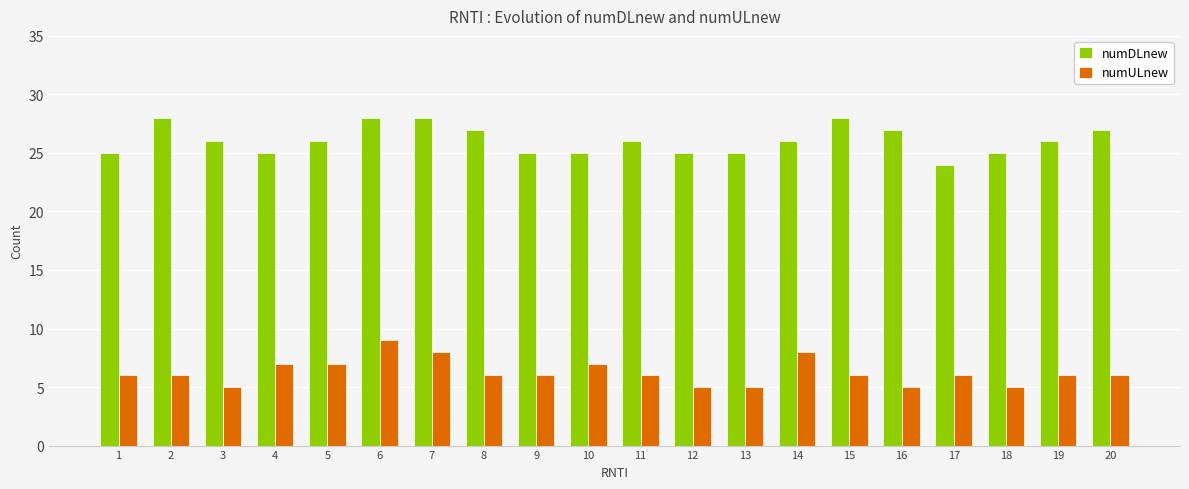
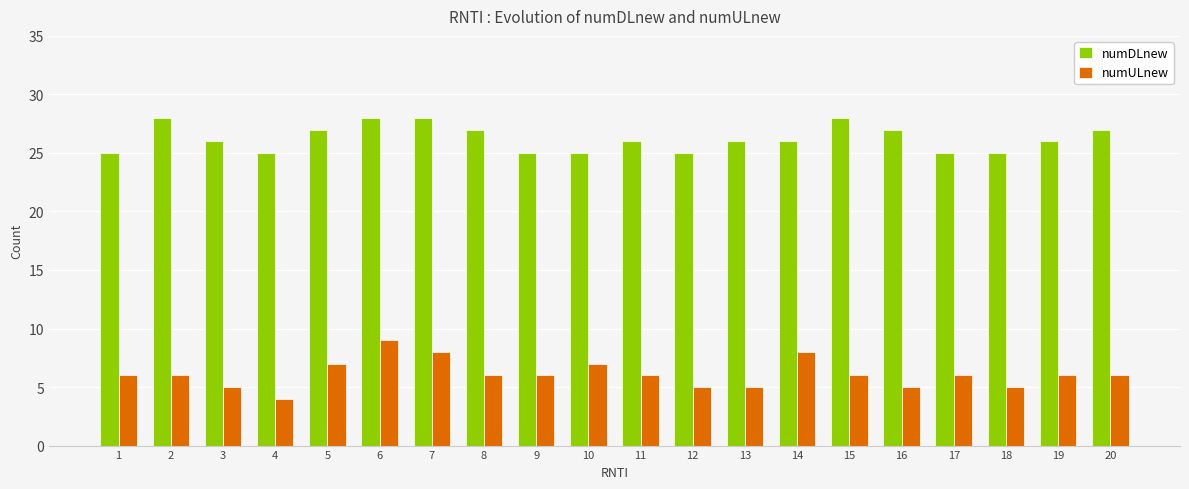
  {
    "numDLnew": {
      "1": 25,
      "2": 28,
      "3": 26,
      "4": 25,
-     "5": 26,
+     "5": 27,
      "6": 28,
      "7": 28,
      "8": 27,
      "9": 25,
      "10": 25,
      "11": 26,
      "12": 25,
-     "13": 25,
+     "13": 26,
      "14": 26,
      "15": 28,
      "16": 27,
-     "17": 24,
+     "17": 25,
      "18": 25,
      "19": 26,
      "20": 27
    },
    "numULnew": {
      "1": 6,
      "2": 6,
      "3": 5,
-     "4": 7,
+     "4": 4,
      "5": 7,
      "6": 9,
      "7": 8,
      "8": 6,
      "9": 6,
      "10": 7,
      "11": 6,
      "12": 5,
      "13": 5,
      "14": 8,
      "15": 6,
      "16": 5,
      "17": 6,
      "18": 5,
      "19": 6,
      "20": 6
    }
  }
